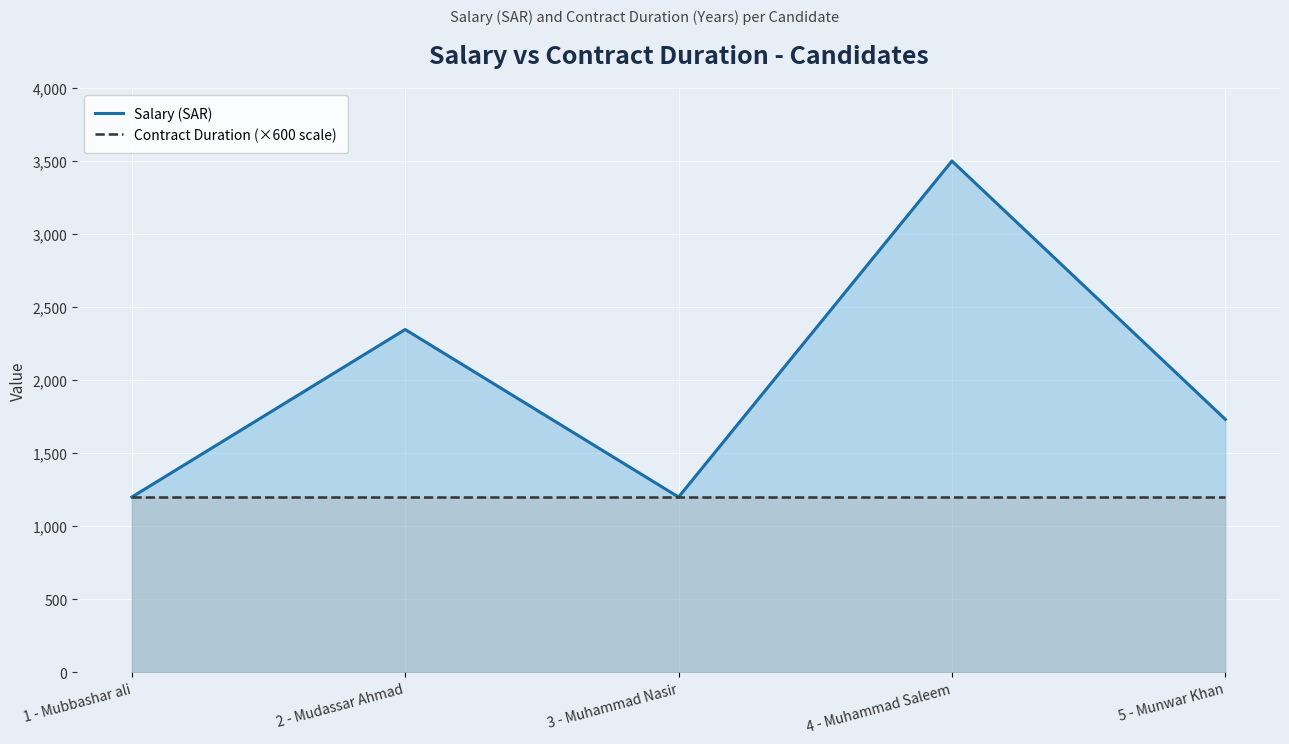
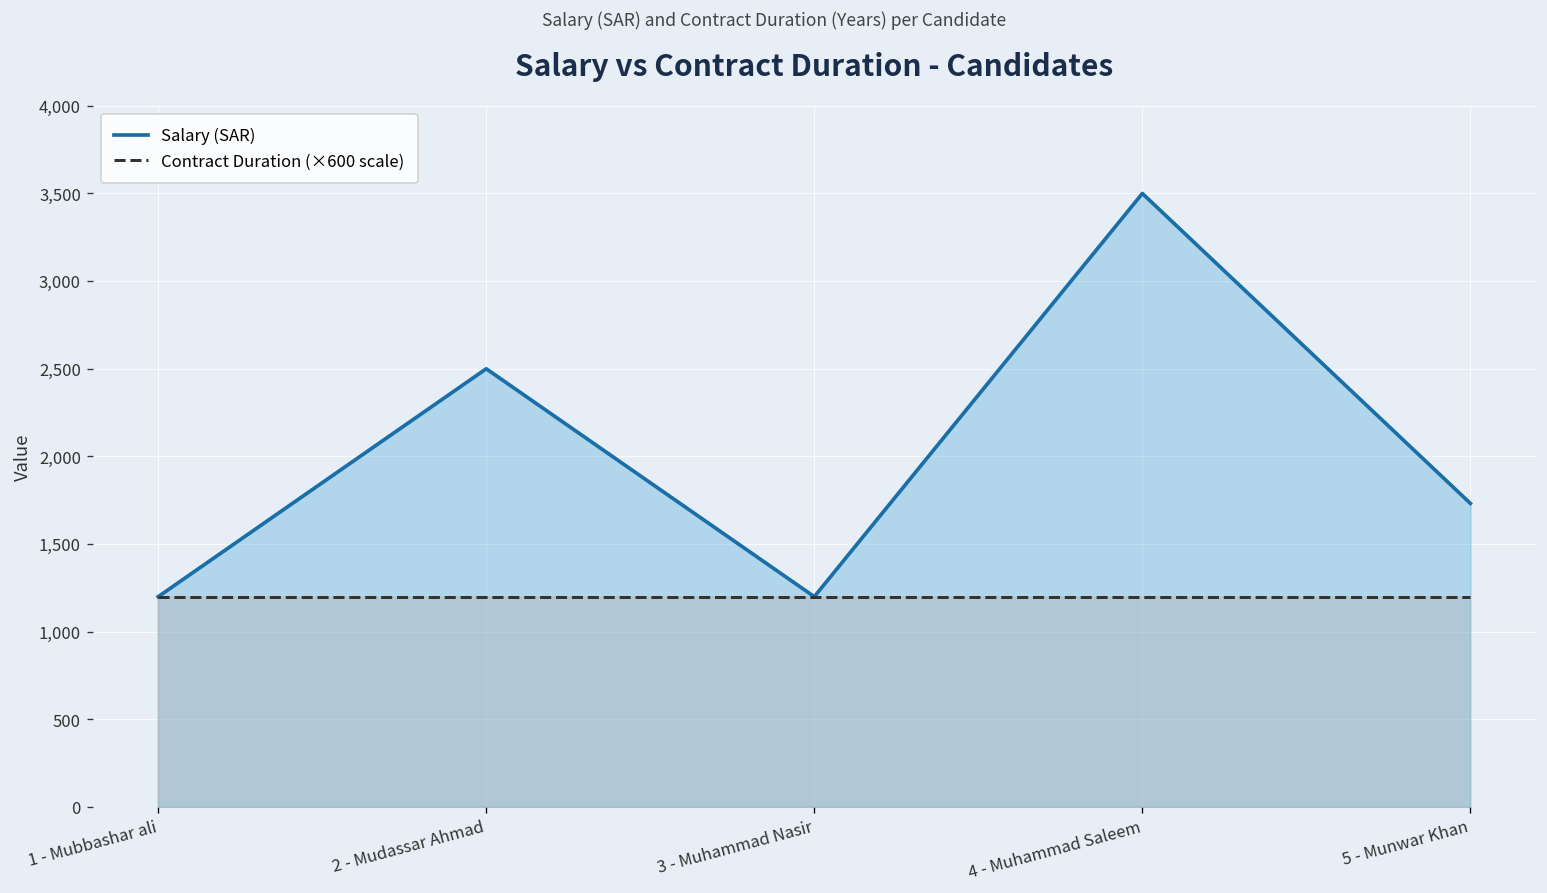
  {
    "Salary (SAR)": {
-     "2 - Mudassar Ahmad": "2,350",
+     "2 - Mudassar Ahmad": "2,500",
      "4 - Muhammad Saleem": "3,500",
      "5 - Munwar Khan": "1,730"
    },
    "Contract Duration (×600 scale)": {
      "2 - Mudassar Ahmad": "1,200",
      "4 - Muhammad Saleem": "1,200",
      "5 - Munwar Khan": "1,200"
    }
  }
